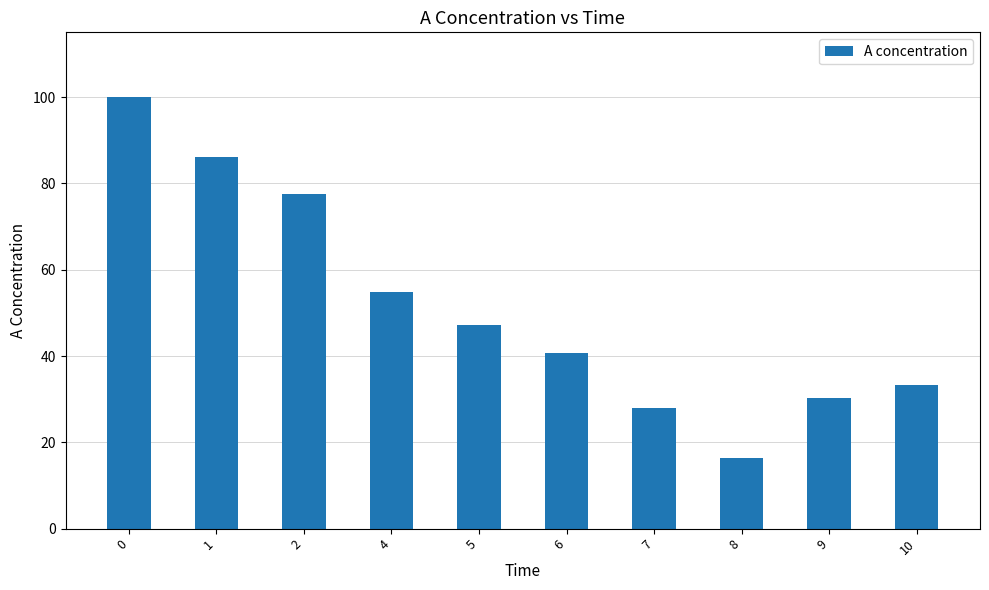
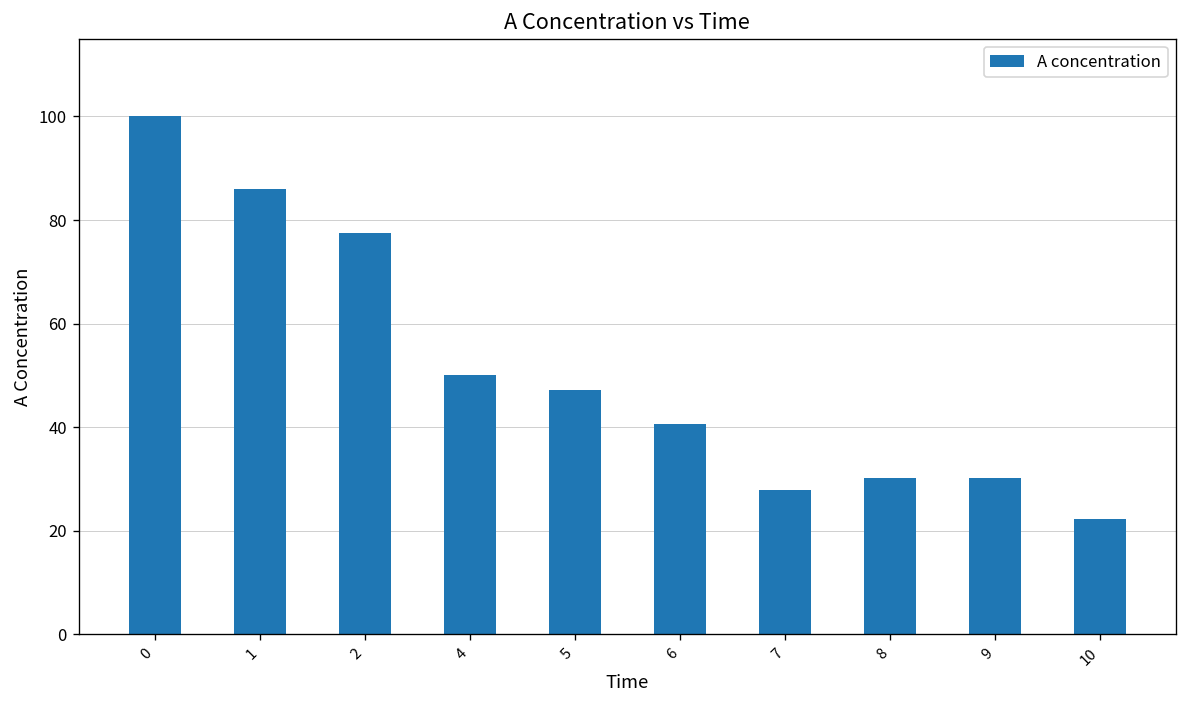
  {
    "0": 100,
    "1": 86,
    "2": 78,
-   "4": 55,
+   "4": 50,
    "5": 47,
    "6": 41,
    "7": 28,
-   "8": 16,
+   "8": 30,
    "9": 30,
-   "10": 33
+   "10": 22
  }
